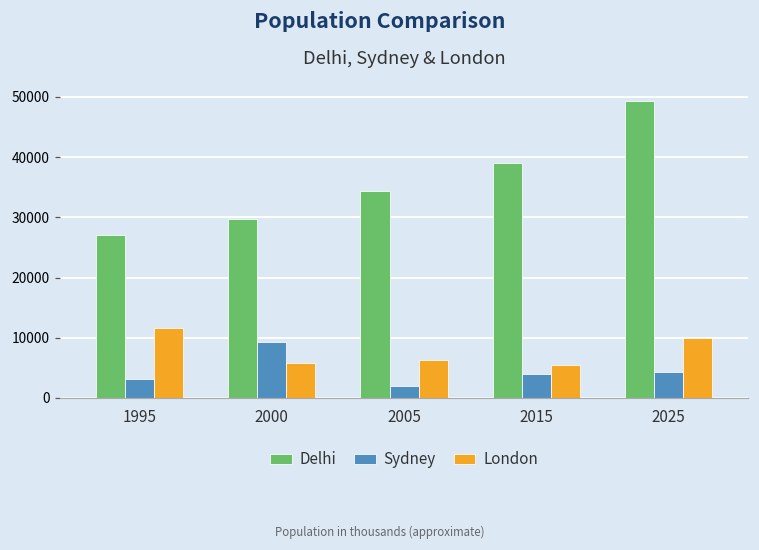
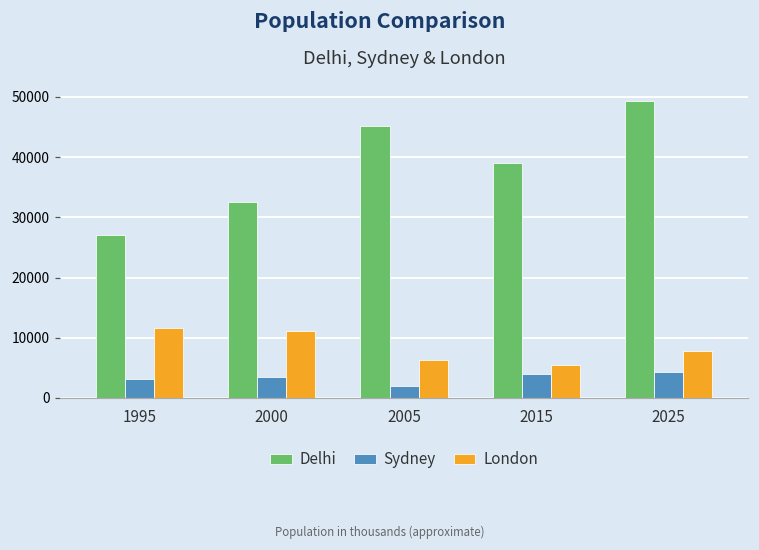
  {
    "Delhi": {
      "1995": 27000,
-     "2000": 30000,
-     "2005": 34000,
+     "2000": 33000,
+     "2005": 45000,
      "2015": 39000,
      "2025": 49000
    },
    "Sydney": {
      "1995": 3000,
-     "2000": 9000,
+     "2000": 3000,
      "2005": 2000,
      "2015": 4000,
      "2025": 4000
    },
    "London": {
      "1995": 12000,
-     "2000": 6000,
+     "2000": 11000,
      "2005": 6000,
      "2015": 6000,
-     "2025": 10000
+     "2025": 8000
    }
  }
